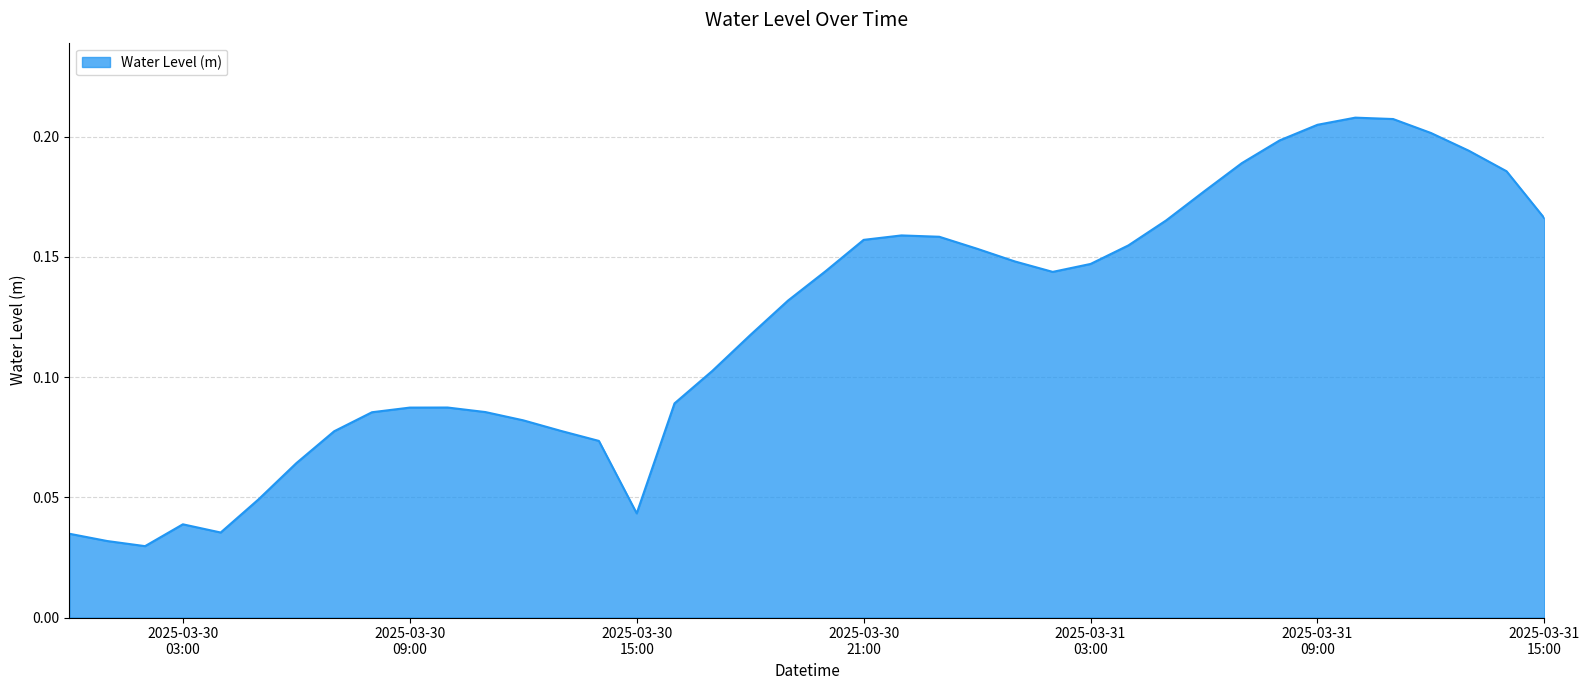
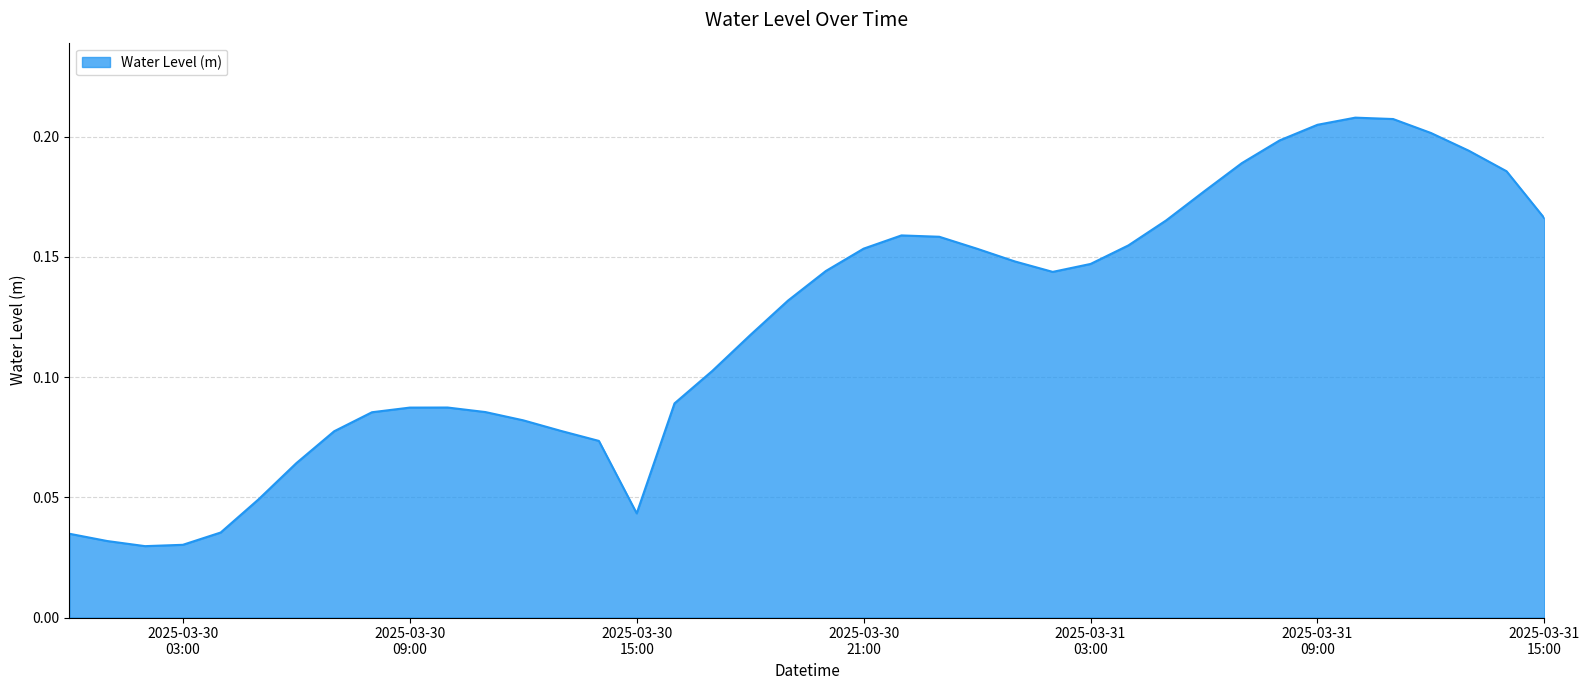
  {
-   "2025-03-30 03:00": 0.039,
+   "2025-03-30 03:00": 0.030,
    "2025-03-30 09:00": 0.087,
    "2025-03-30 15:00": 0.043,
-   "2025-03-30 21:00": 0.157,
+   "2025-03-30 21:00": 0.153,
    "2025-03-31 03:00": 0.147,
    "2025-03-31 09:00": 0.205,
    "2025-03-31 15:00": 0.166
  }
